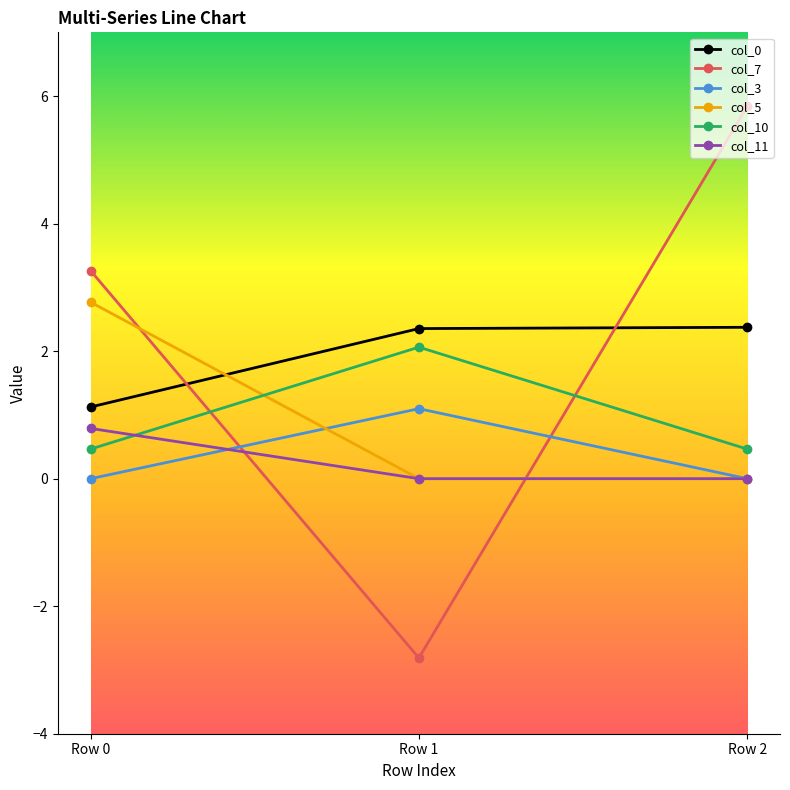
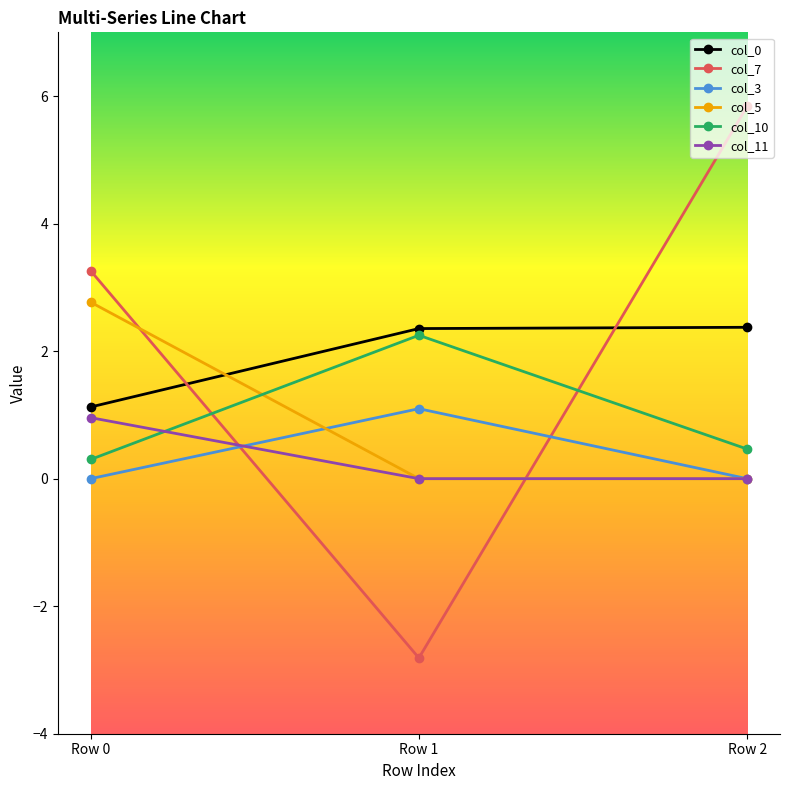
  {
    "col_0": {
      "Row 0": 1.1,
      "Row 1": 2.4,
      "Row 2": 2.4
    },
    "col_7": {
      "Row 0": 3.3,
      "Row 1": -2.8
    },
    "col_3": {
      "Row 0": 0.0,
      "Row 1": 1.1
    },
    "col_5": {
      "Row 0": 2.8
    },
    "col_10": {
-     "Row 0": 0.5,
-     "Row 1": 2.1,
+     "Row 0": 0.3,
+     "Row 1": 2.2,
      "Row 2": 0.5
    },
    "col_11": {
-     "Row 0": 0.8
+     "Row 0": 1.0
    }
  }
